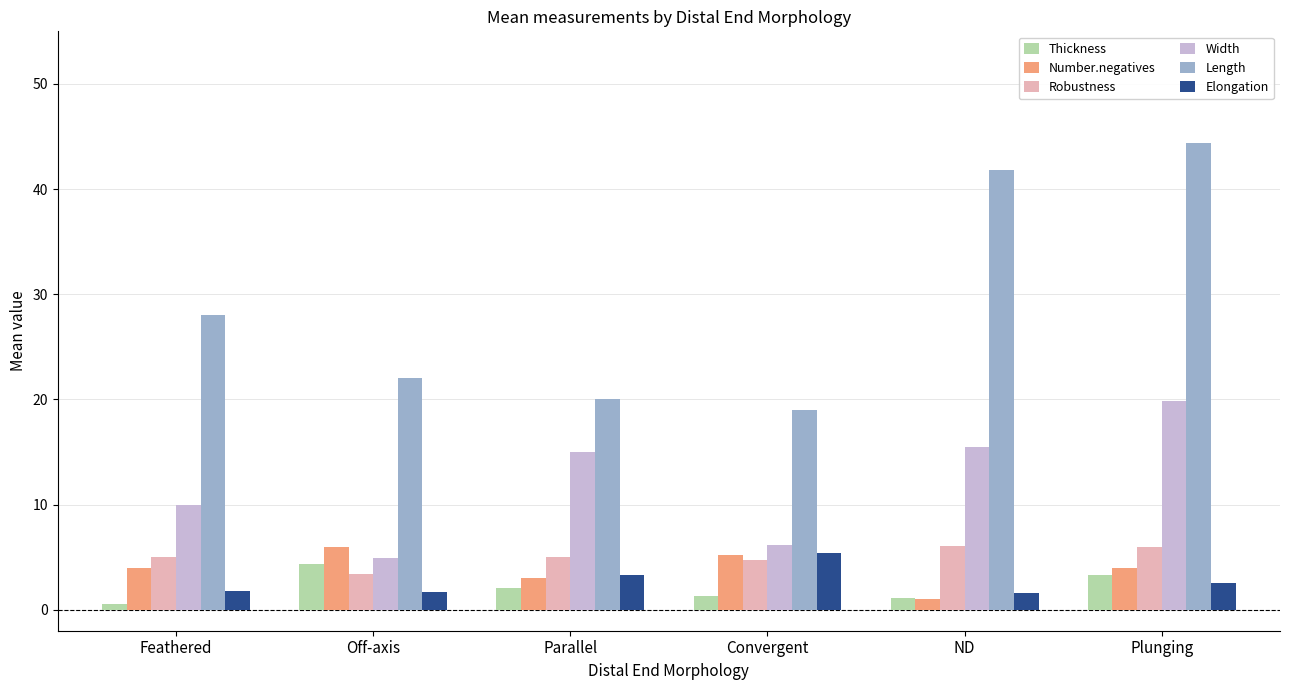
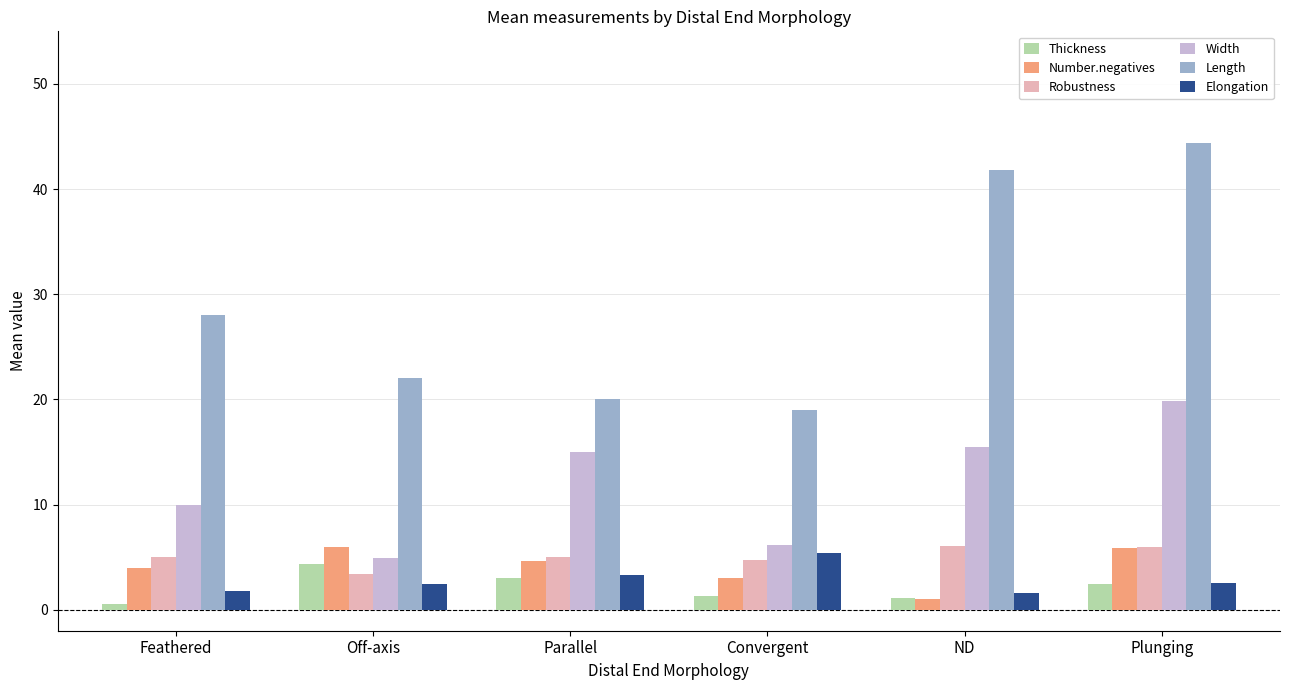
  {
    "Thickness": {
      "Feathered": 0.5,
      "Off-axis": 4.4,
-     "Parallel": 2.0,
+     "Parallel": 3.0,
      "Convergent": 1.3,
      "ND": 1.1,
-     "Plunging": 3.3
+     "Plunging": 2.5
    },
    "Number.negatives": {
      "Feathered": 4.0,
      "Off-axis": 6.0,
-     "Parallel": 3.0,
-     "Convergent": 5.2,
+     "Parallel": 4.6,
+     "Convergent": 3.0,
      "ND": 1.0,
-     "Plunging": 4.0
+     "Plunging": 5.9
    },
    "Elongation": {
      "Feathered": 1.8,
-     "Off-axis": 1.6,
+     "Off-axis": 2.4,
      "Parallel": 3.3,
      "Convergent": 5.4,
      "ND": 1.6,
      "Plunging": 2.6
    }
  }
